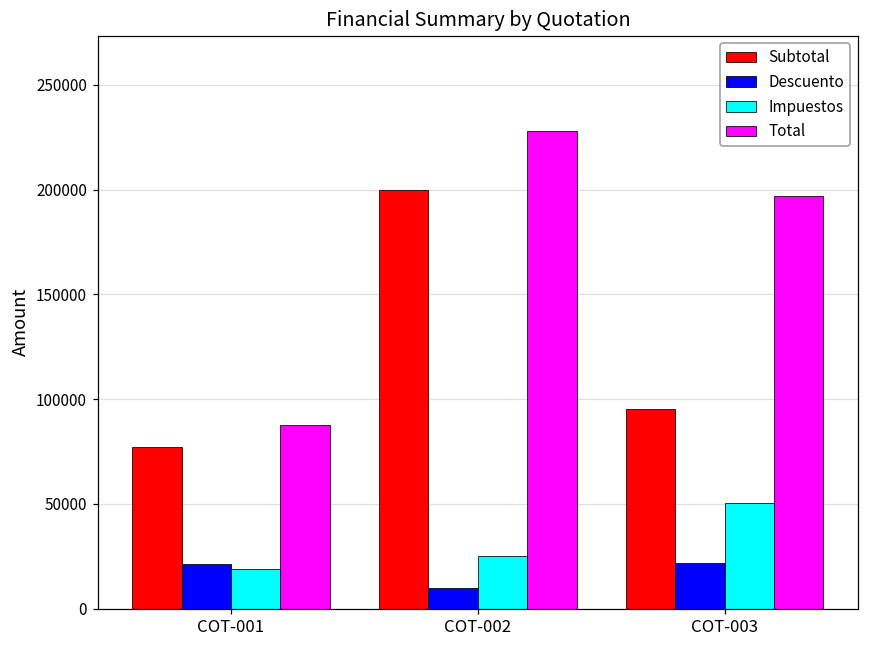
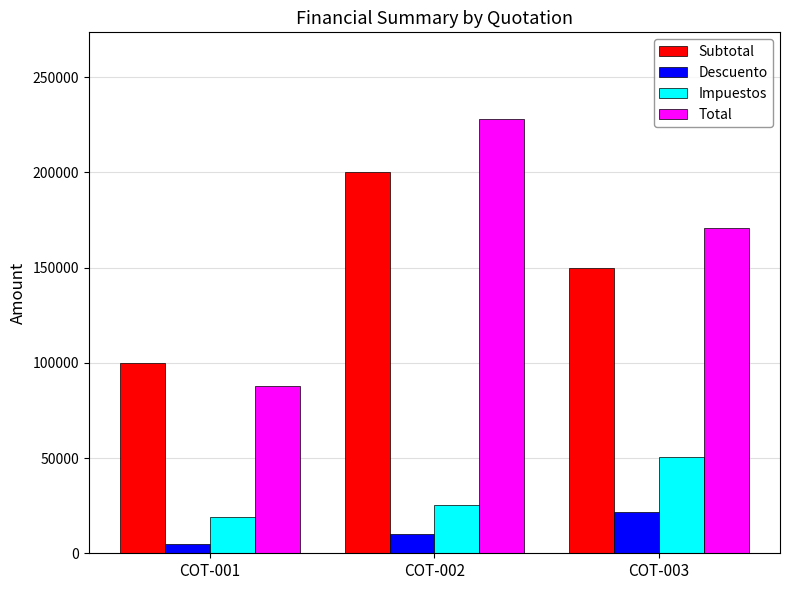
  {
    "Subtotal": {
-     "COT-001": 77000,
+     "COT-001": 100000,
      "COT-002": 200000,
-     "COT-003": 95000
+     "COT-003": 150000
    },
    "Descuento": {
-     "COT-001": 21000,
+     "COT-001": 5000,
      "COT-002": 10000,
      "COT-003": 22000
    },
    "Impuestos": {
      "COT-001": 19000,
      "COT-002": 25000,
      "COT-003": 50000
    },
    "Total": {
      "COT-001": 88000,
      "COT-002": 228000,
-     "COT-003": 197000
+     "COT-003": 171000
    }
  }
